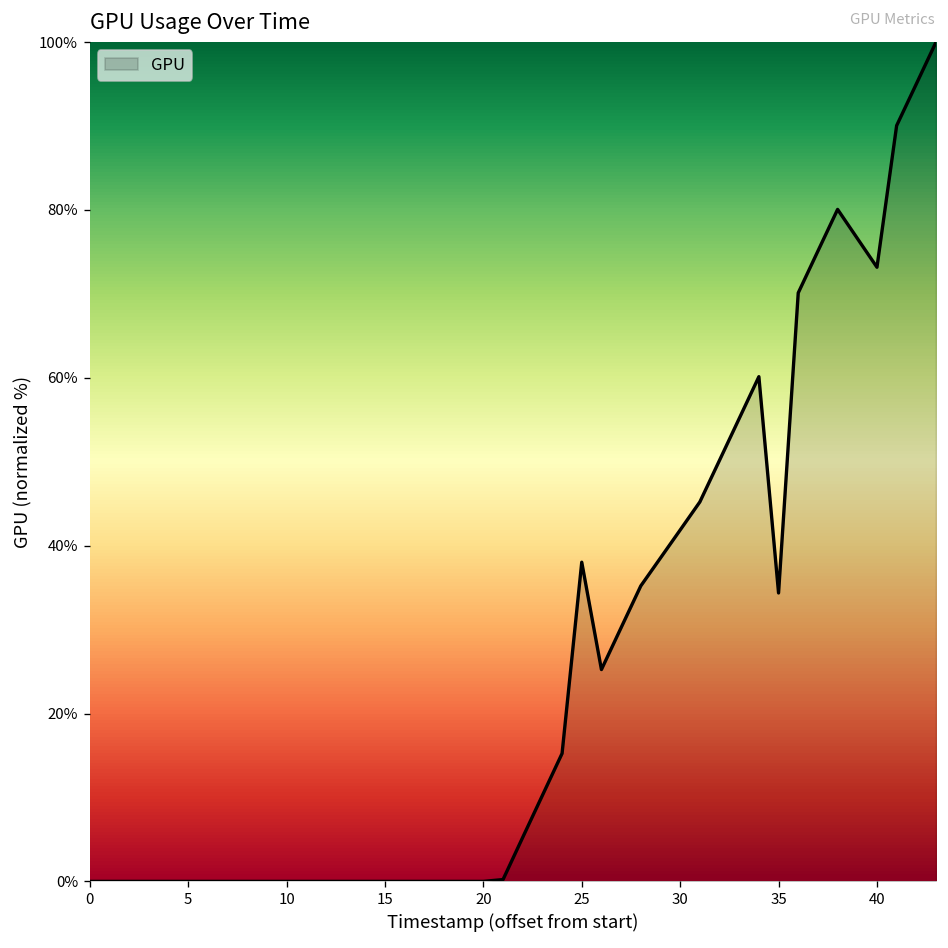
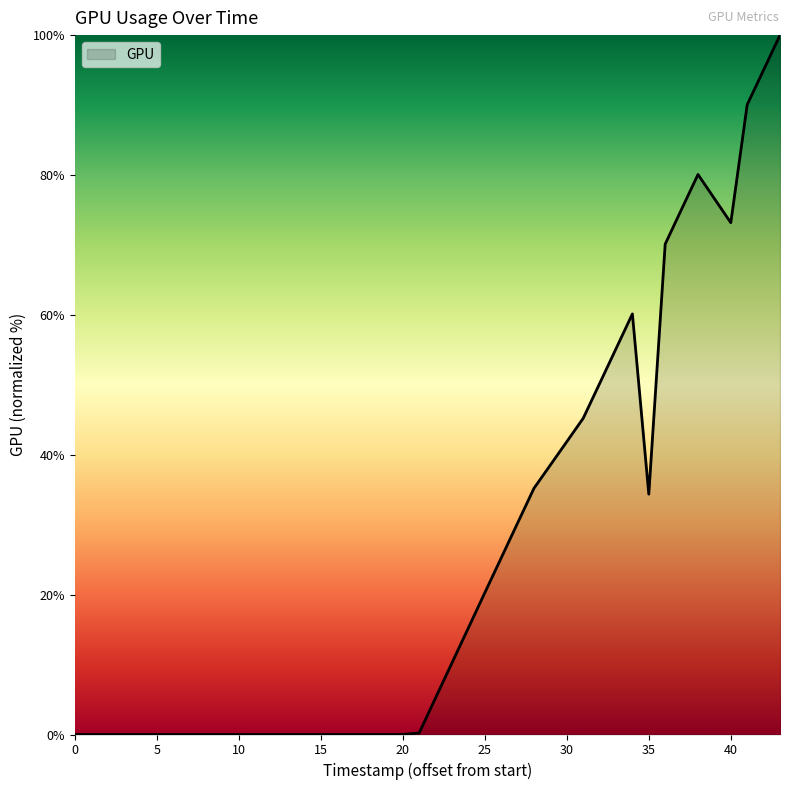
  {
    "0": "0%",
    "5": "0%",
    "10": "0%",
    "15": "0%",
    "20": "0%",
-   "25": "38%",
+   "25": "20%",
    "30": "42%",
    "35": "34%",
    "40": "73%"
  }
